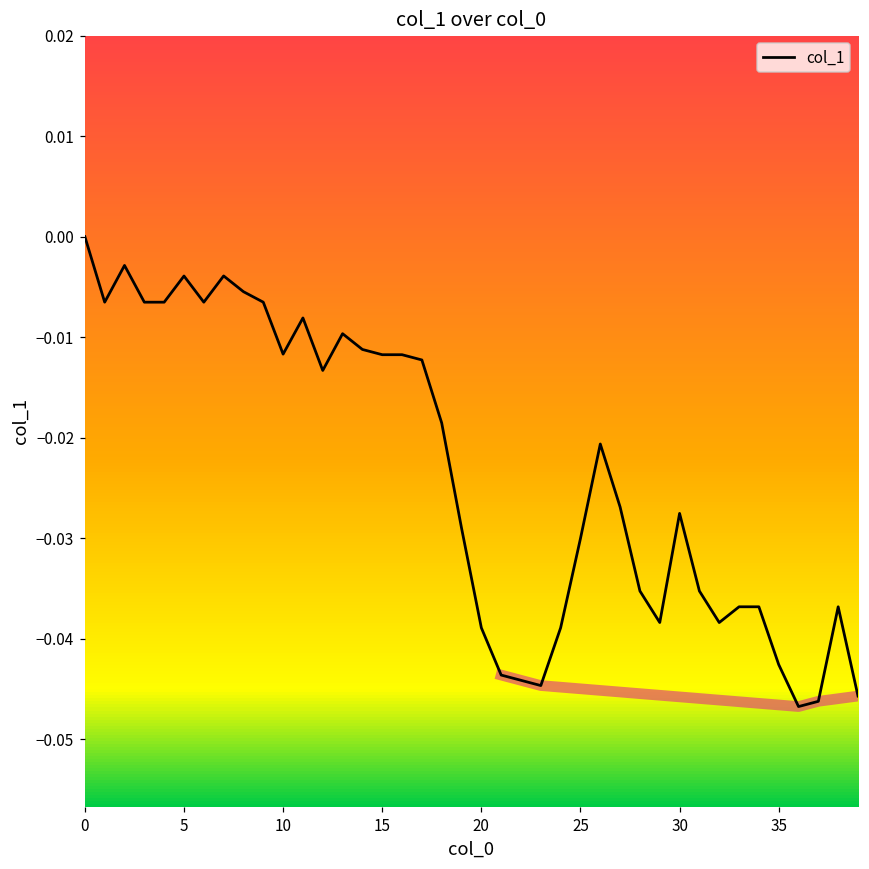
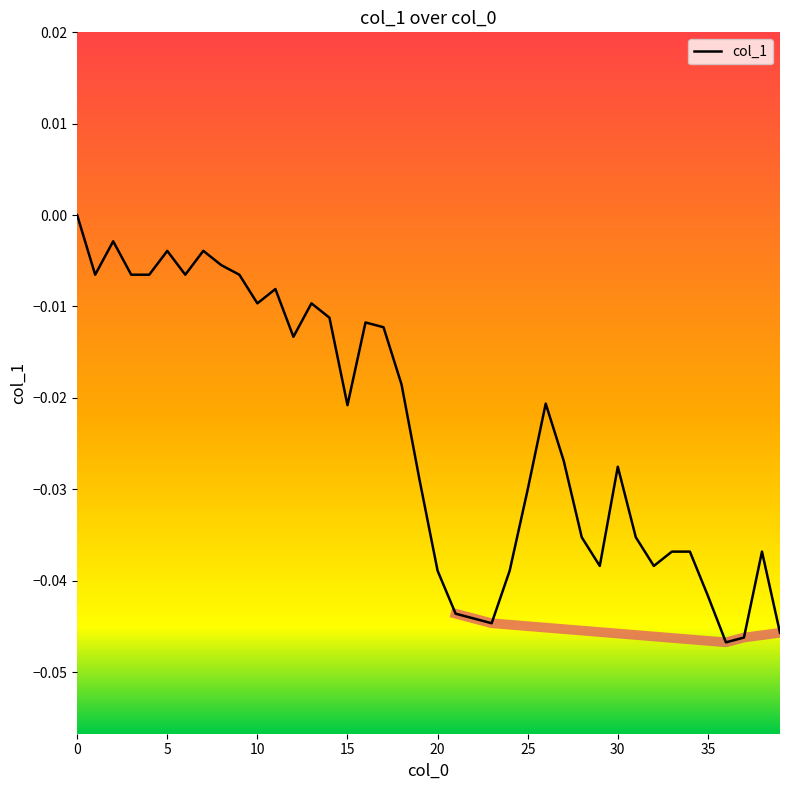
  {
    "col_1": {
      "0": 0.000,
      "5": -0.004,
-     "10": -0.012,
-     "15": -0.012,
+     "10": -0.010,
+     "15": -0.021,
      "20": -0.039,
      "25": -0.030,
      "30": -0.028,
-     "35": -0.043
+     "35": -0.042
    }
  }
